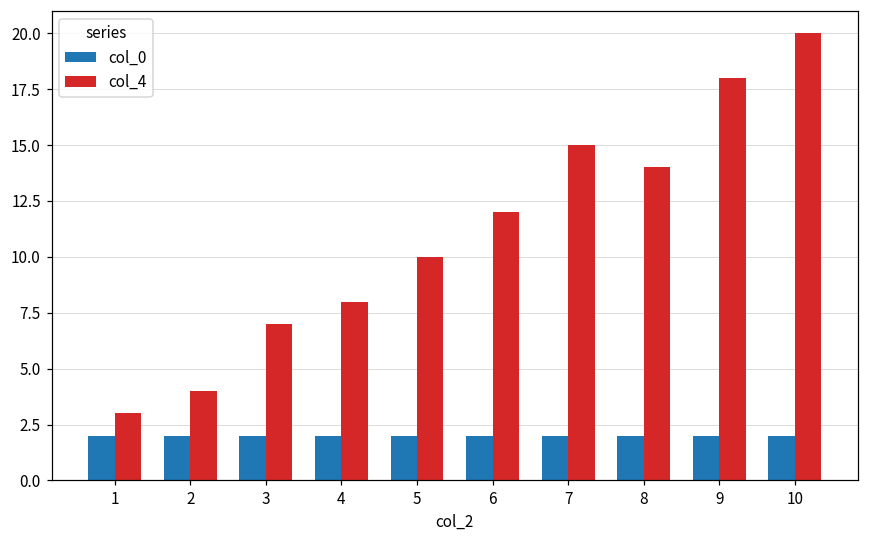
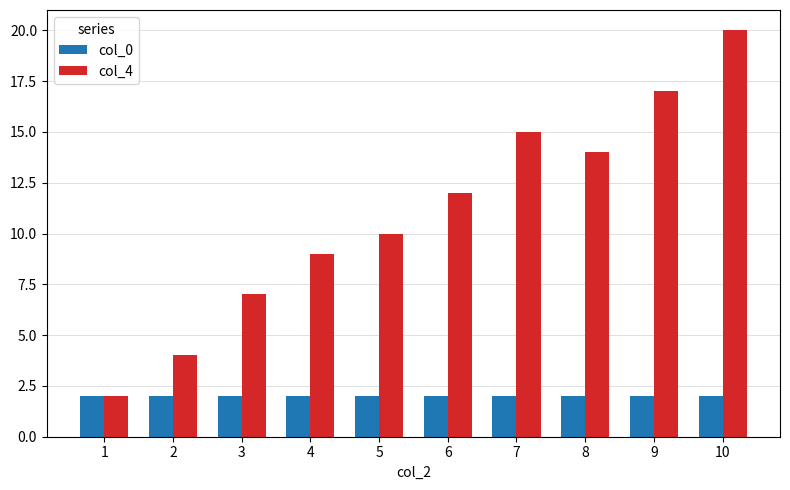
  {
    "col_0": {
      "1": 2,
      "2": 2,
      "3": 2,
      "4": 2,
      "5": 2,
      "6": 2,
      "7": 2,
      "8": 2,
      "9": 2,
      "10": 2
    },
    "col_4": {
-     "1": 3,
+     "1": 2,
      "2": 4,
      "3": 7,
-     "4": 8,
+     "4": 9,
      "5": 10,
      "6": 12,
      "7": 15,
      "8": 14,
-     "9": 18,
+     "9": 17,
      "10": 20
    }
  }
